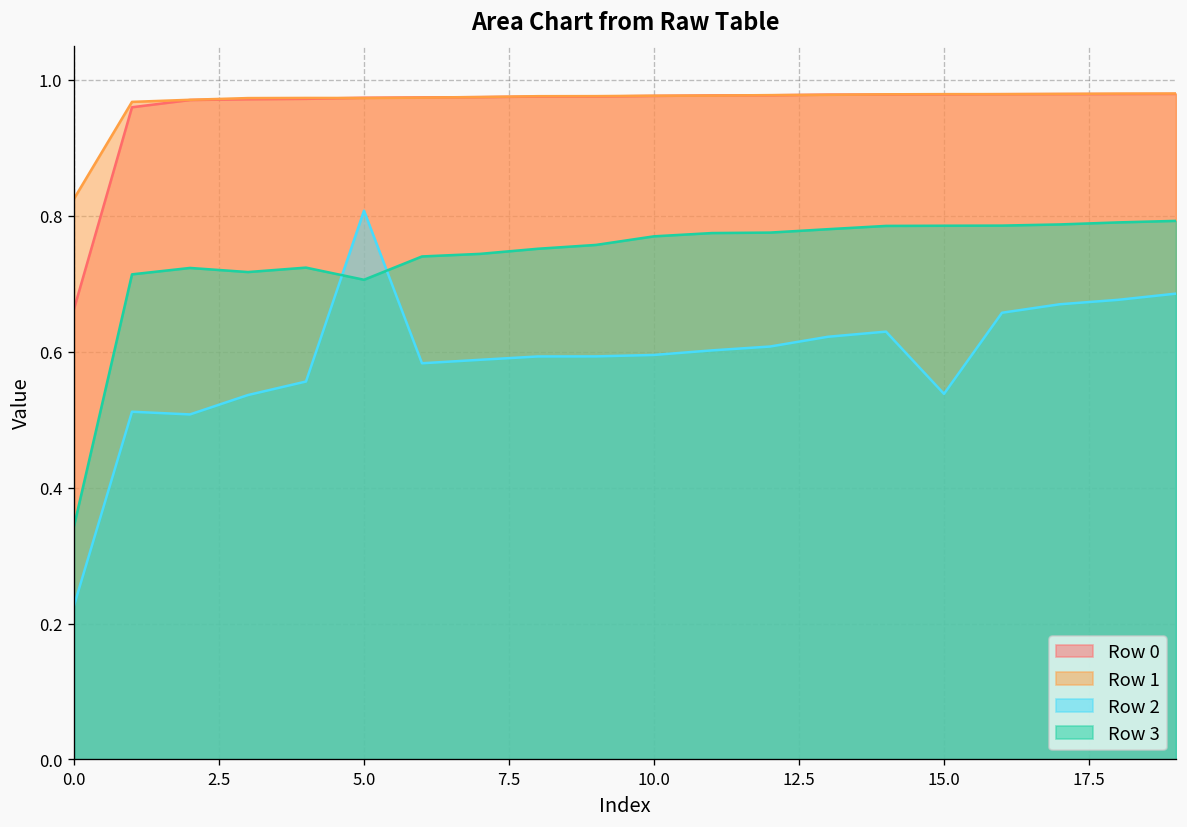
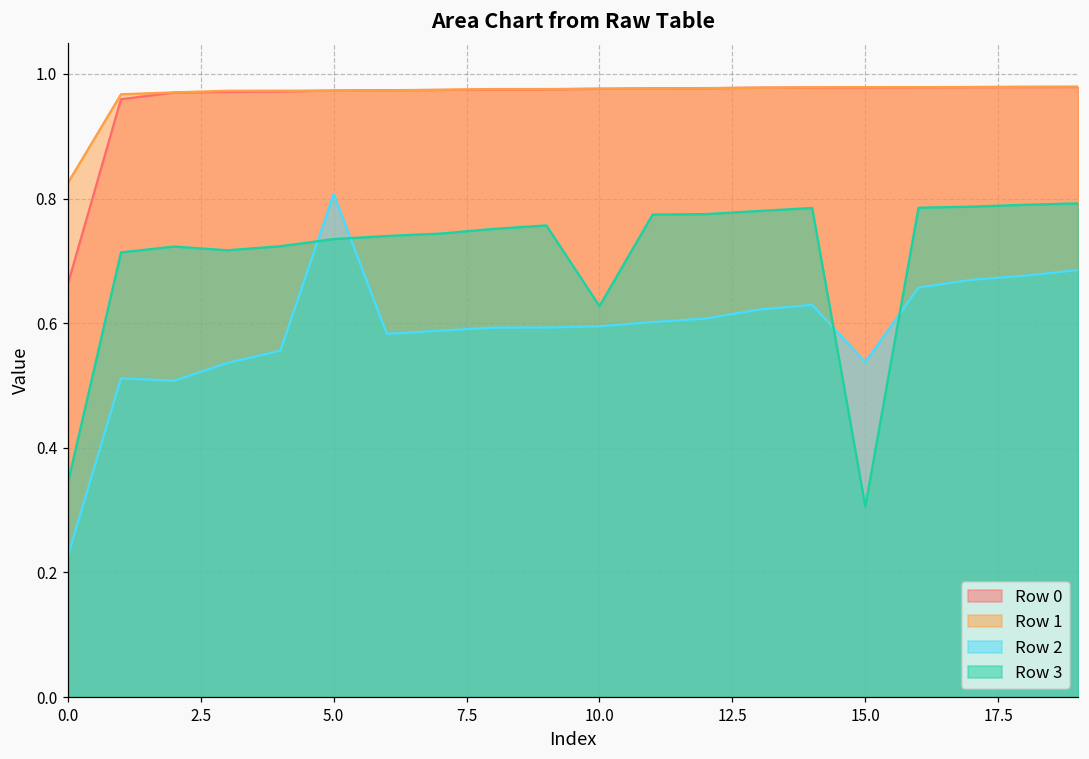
  {
    "Row 2": {
      "0.0": 0.23,
      "5.0": 0.81,
      "10.0": 0.60,
      "15.0": 0.54
    },
    "Row 3": {
      "0.0": 0.34,
-     "5.0": 0.71,
-     "10.0": 0.77,
-     "15.0": 0.79
+     "5.0": 0.73,
+     "10.0": 0.63,
+     "15.0": 0.31
    }
  }
